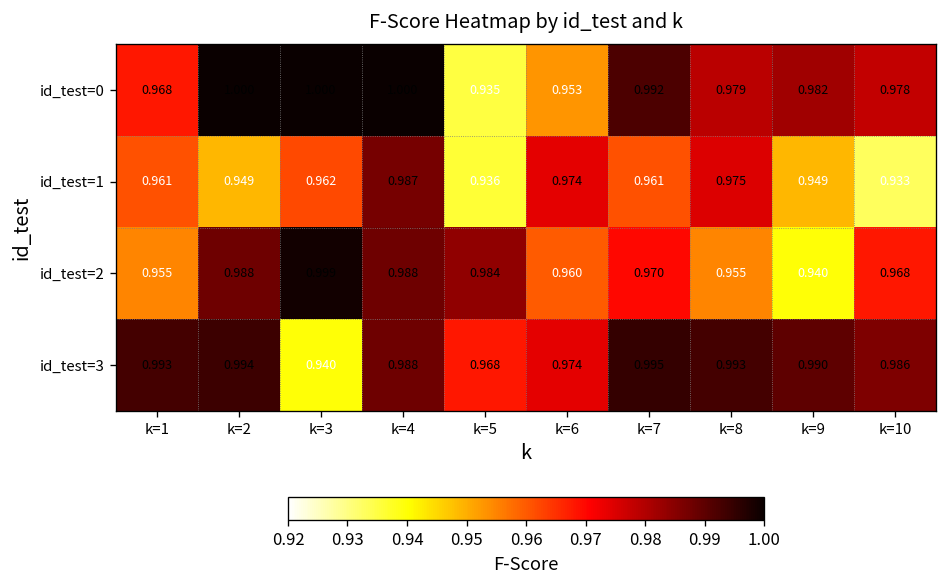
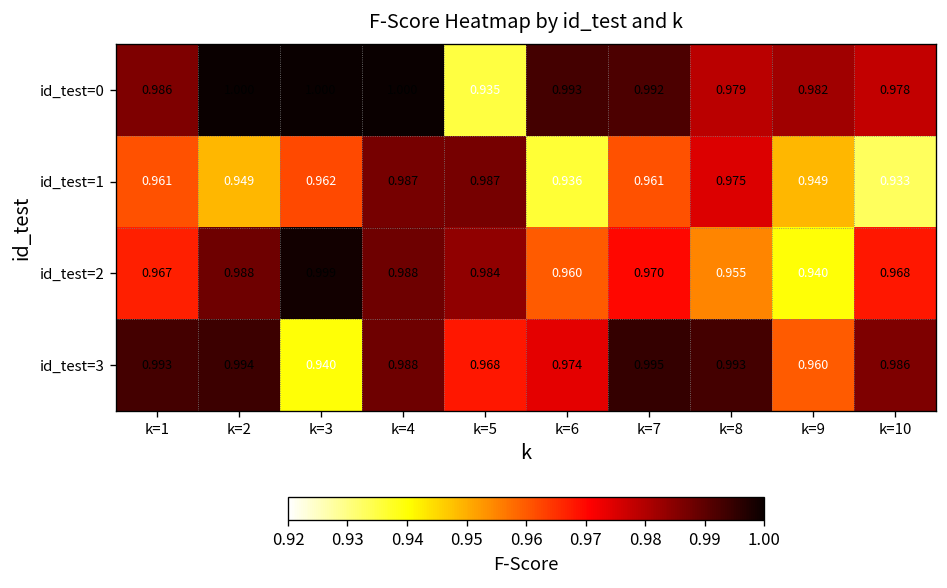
  {
    "id_test=0": {
-     "k=1": 0.968,
+     "k=1": 0.986,
      "k=5": 0.935,
-     "k=6": 0.953,
+     "k=6": 0.993,
      "k=7": 0.992,
      "k=8": 0.979,
      "k=9": 0.982,
      "k=10": 0.978
    },
    "id_test=1": {
      "k=1": 0.961,
      "k=2": 0.949,
      "k=3": 0.962,
      "k=4": 0.987,
-     "k=5": 0.936,
-     "k=6": 0.974,
+     "k=5": 0.987,
+     "k=6": 0.936,
      "k=7": 0.961,
      "k=8": 0.975,
      "k=9": 0.949,
      "k=10": 0.933
    },
    "id_test=2": {
-     "k=1": 0.955,
+     "k=1": 0.967,
      "k=2": 0.988,
      "k=4": 0.988,
      "k=5": 0.984,
      "k=6": 0.960,
      "k=7": 0.970,
      "k=8": 0.955,
      "k=9": 0.940,
      "k=10": 0.968
    },
    "id_test=3": {
      "k=1": 0.993,
      "k=2": 0.994,
      "k=3": 0.940,
      "k=4": 0.988,
      "k=5": 0.968,
      "k=6": 0.974,
      "k=7": 0.995,
      "k=8": 0.993,
-     "k=9": 0.990,
+     "k=9": 0.960,
      "k=10": 0.986
    }
  }
